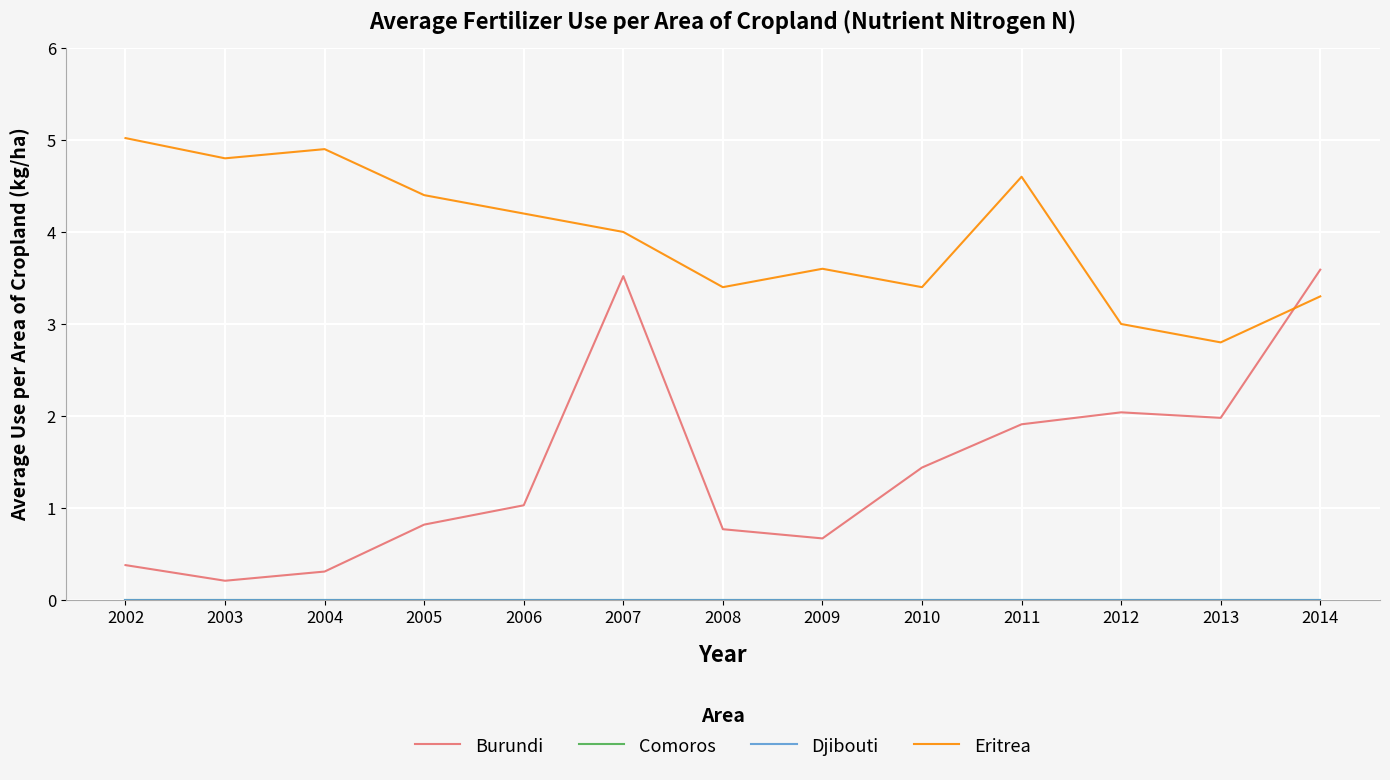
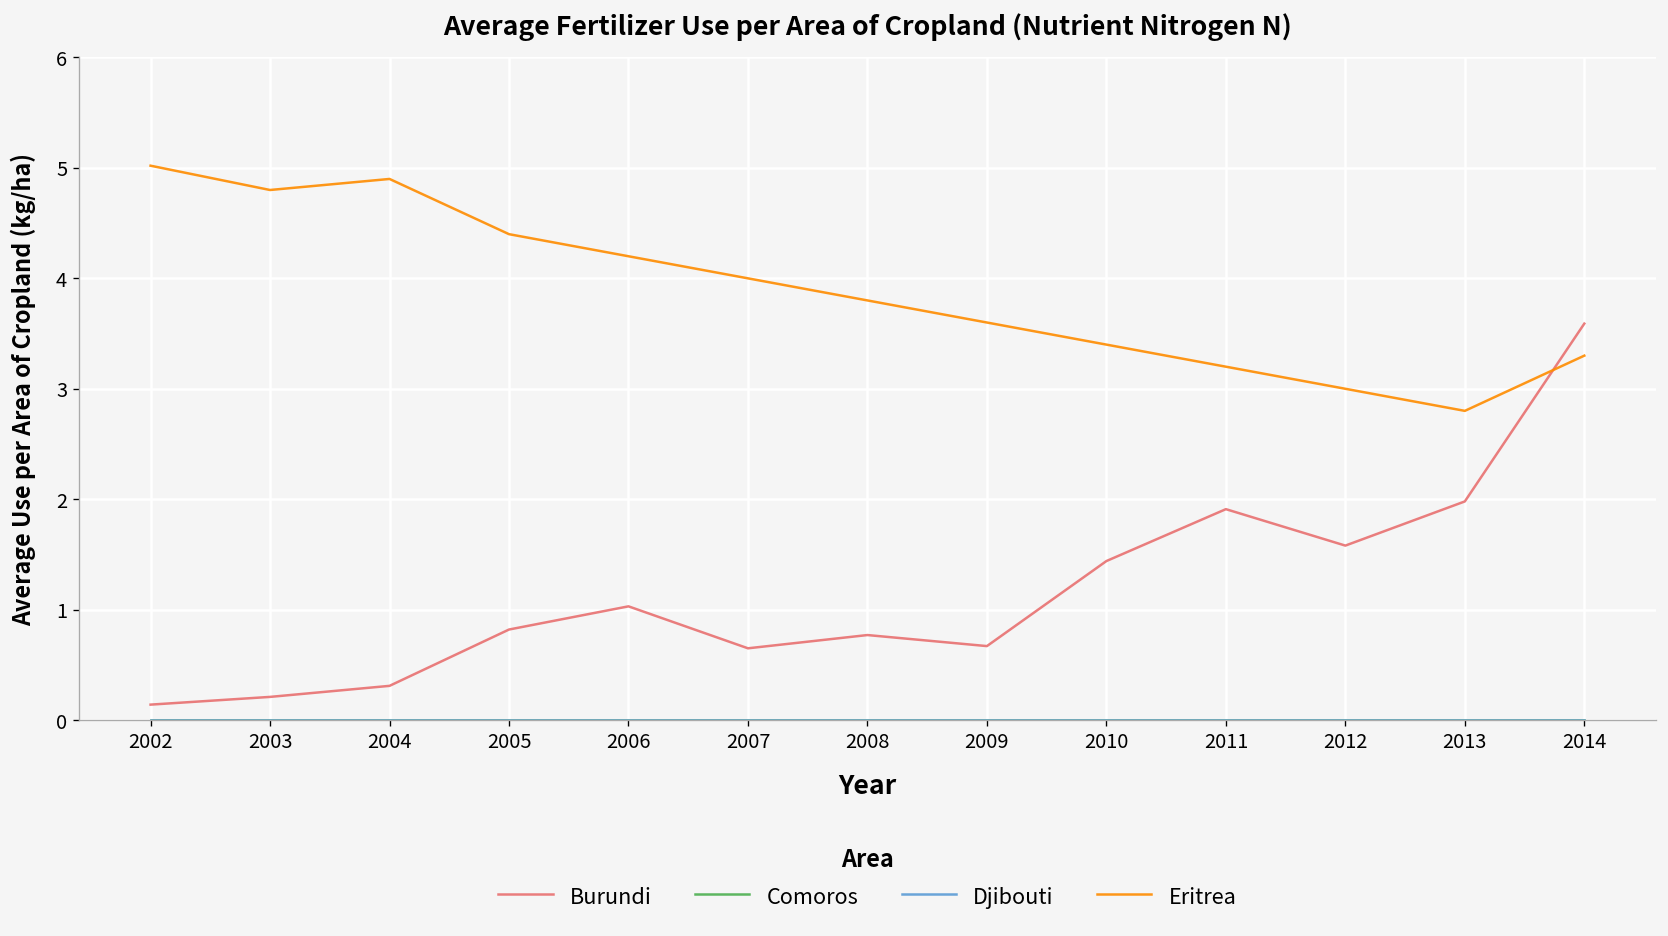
  {
    "Burundi": {
-     "2002": 0.4,
+     "2002": 0.1,
      "2003": 0.2,
      "2004": 0.3,
      "2005": 0.8,
      "2006": 1.0,
-     "2007": 3.5,
+     "2007": 0.7,
      "2008": 0.8,
      "2009": 0.7,
      "2010": 1.4,
      "2011": 1.9,
-     "2012": 2.0,
+     "2012": 1.6,
      "2013": 2.0,
      "2014": 3.6
    },
    "Djibouti": {
      "2002": 0.0,
      "2003": 0.0,
      "2004": 0.0,
      "2005": 0.0,
      "2006": 0.0,
      "2007": 0.0,
      "2008": 0.0,
      "2009": 0.0,
      "2010": 0.0,
      "2011": 0.0,
      "2012": 0.0,
      "2013": 0.0,
      "2014": 0.0
    },
    "Eritrea": {
      "2002": 5.0,
      "2003": 4.8,
      "2004": 4.9,
      "2005": 4.4,
      "2006": 4.2,
      "2007": 4.0,
-     "2008": 3.4,
+     "2008": 3.8,
      "2009": 3.6,
      "2010": 3.4,
-     "2011": 4.6,
+     "2011": 3.2,
      "2012": 3.0,
      "2013": 2.8,
      "2014": 3.3
    }
  }
